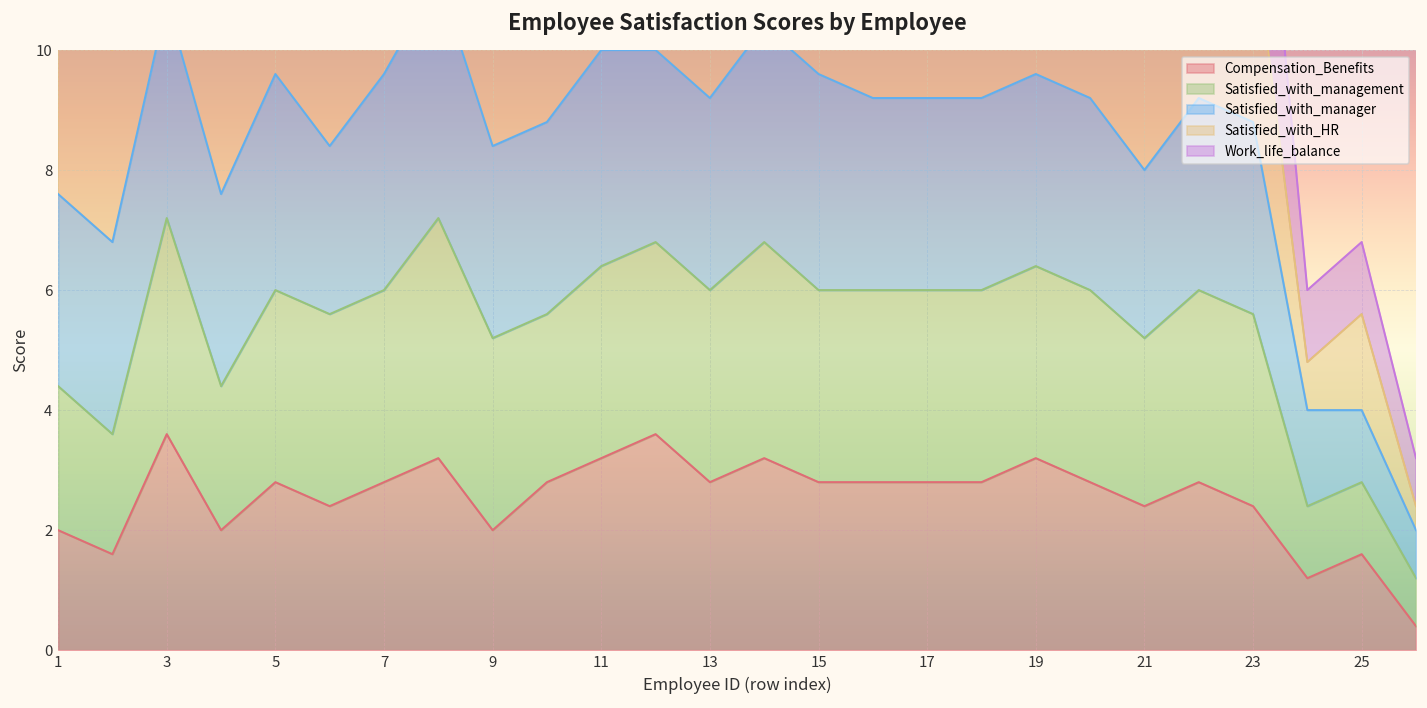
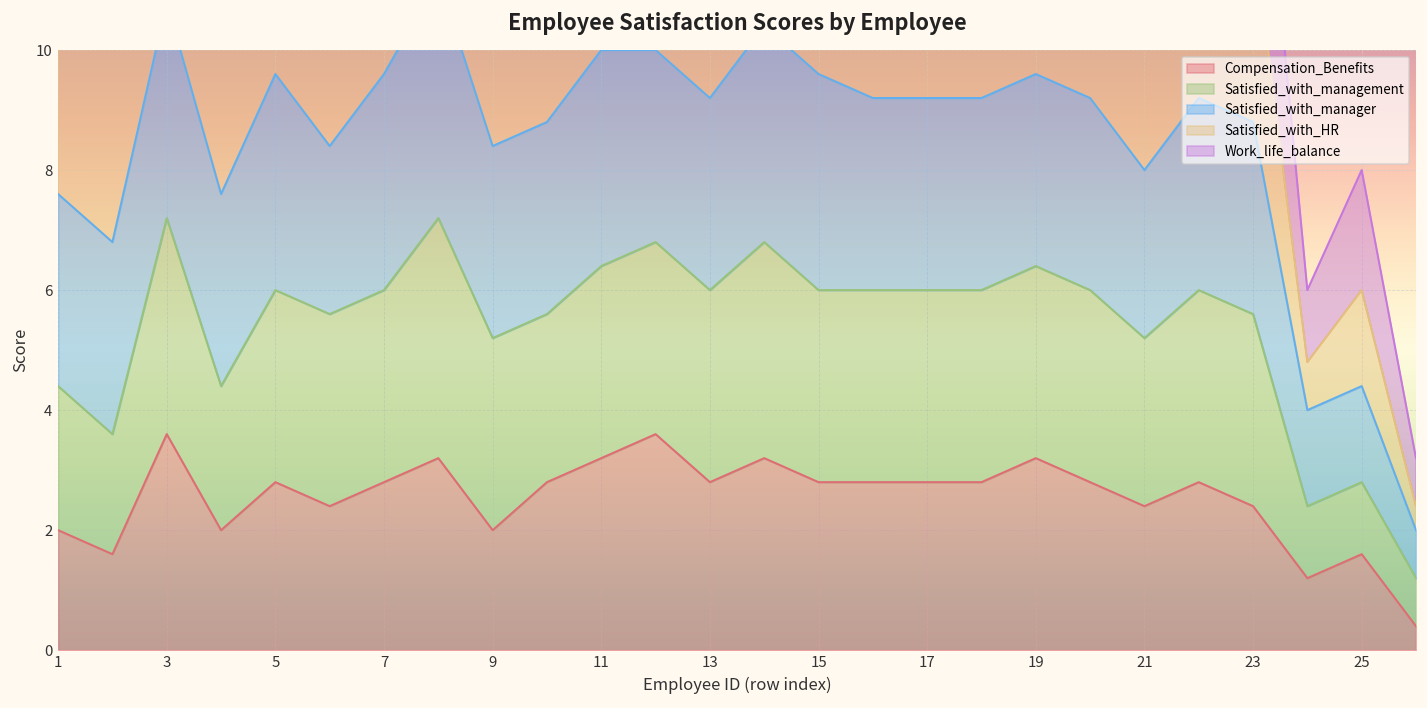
  {
    "Satisfied_with_manager": {
      "1": 3.2,
      "5": 3.6,
      "7": 3.6,
      "9": 3.2,
      "11": 3.6,
      "13": 3.2,
      "15": 3.6,
      "17": 3.2,
      "19": 3.2,
      "21": 2.8,
-     "25": 1.2
+     "25": 1.6
    },
    "Work_life_balance": {
-     "25": 1.2
+     "25": 2.0
    }
  }
